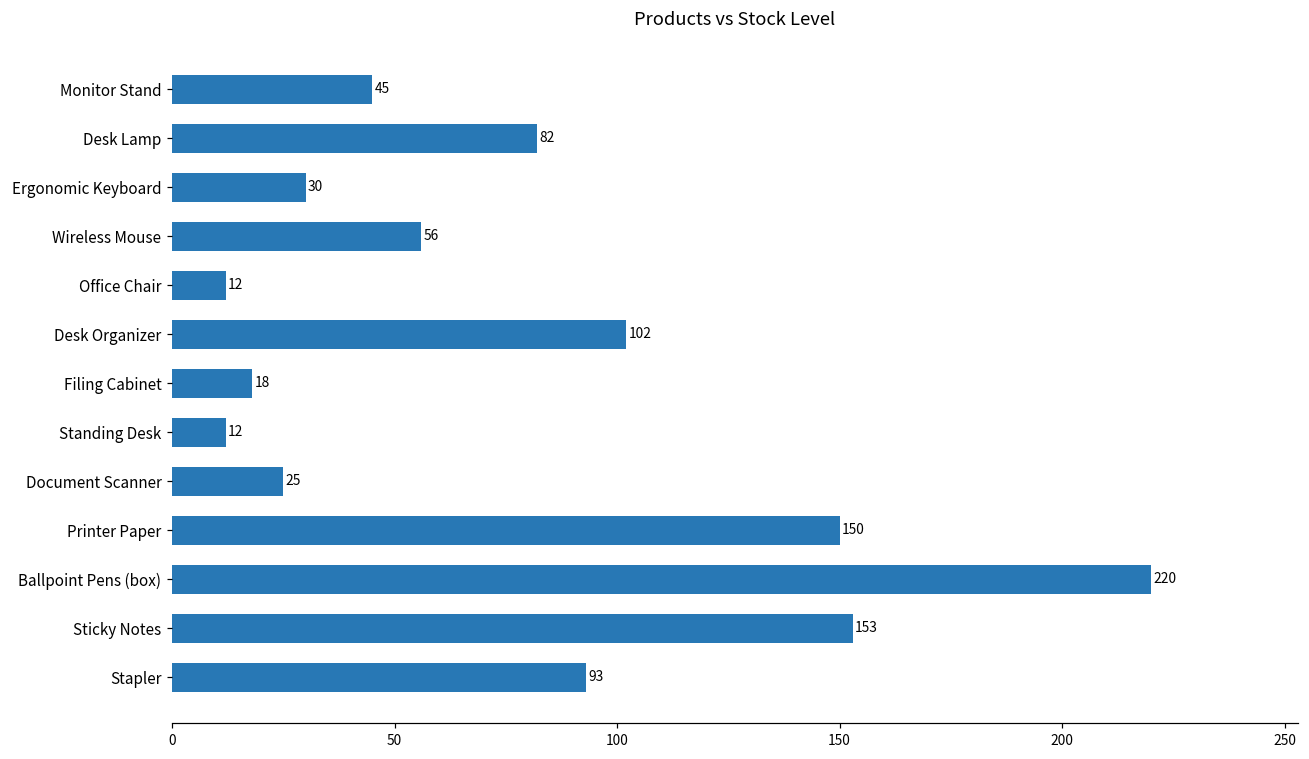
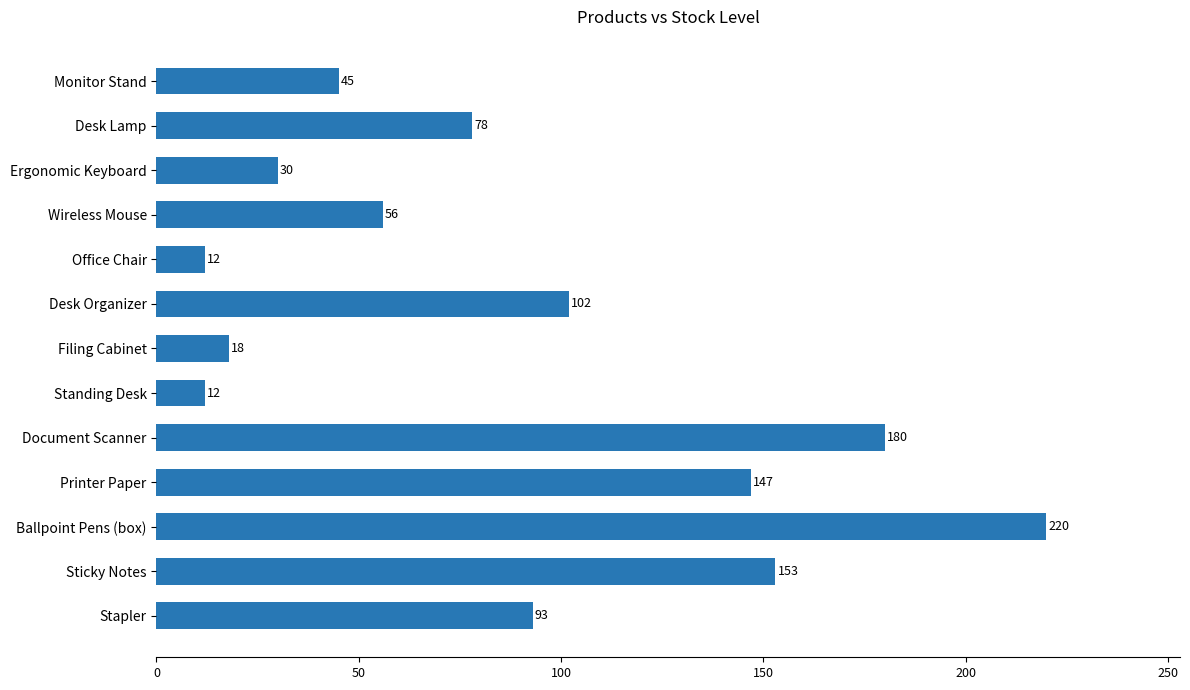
  {
    "Monitor Stand": 45,
-   "Desk Lamp": 82,
+   "Desk Lamp": 78,
    "Ergonomic Keyboard": 30,
    "Wireless Mouse": 56,
    "Office Chair": 12,
    "Desk Organizer": 102,
    "Filing Cabinet": 18,
    "Standing Desk": 12,
-   "Document Scanner": 25,
-   "Printer Paper": 150,
+   "Document Scanner": 180,
+   "Printer Paper": 147,
    "Ballpoint Pens (box)": 220,
    "Sticky Notes": 153,
    "Stapler": 93
  }
